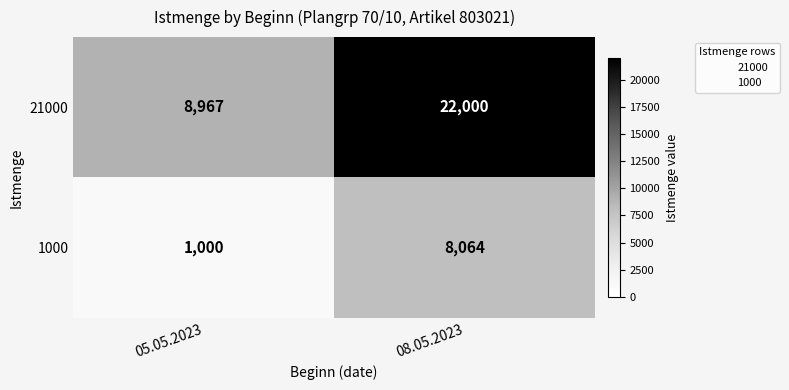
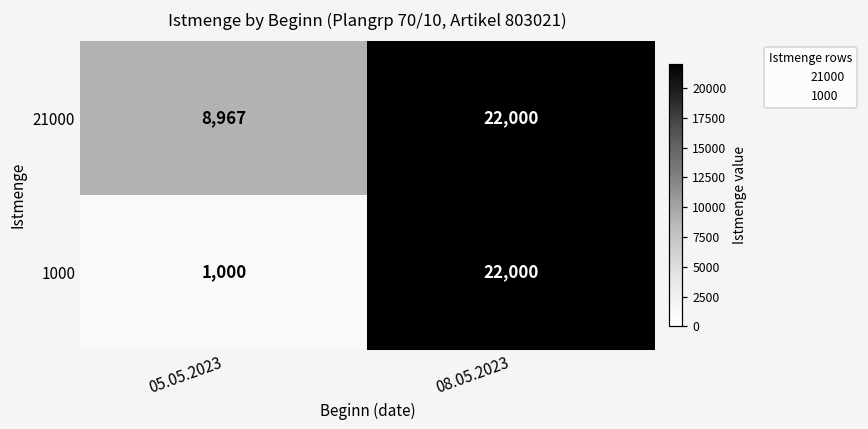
  {
    "21000": {
      "05.05.2023": "8,967",
      "08.05.2023": "22,000"
    },
    "1000": {
      "05.05.2023": "1,000",
-     "08.05.2023": "8,064"
+     "08.05.2023": "22,000"
    }
  }
